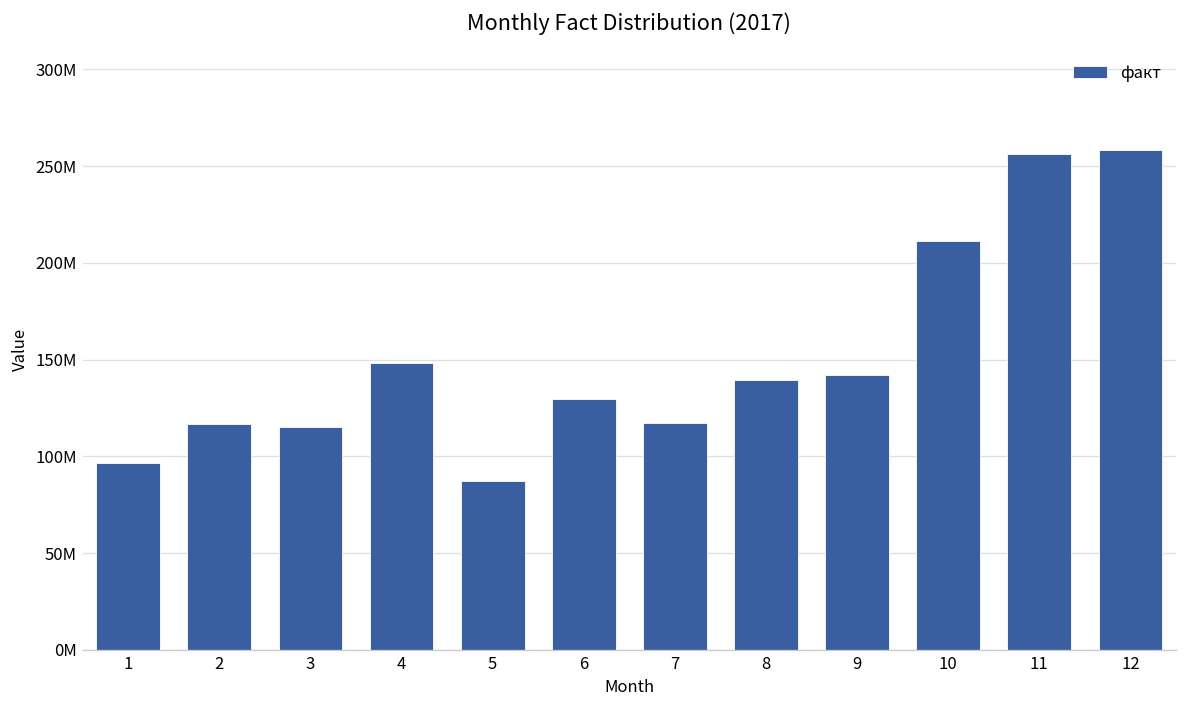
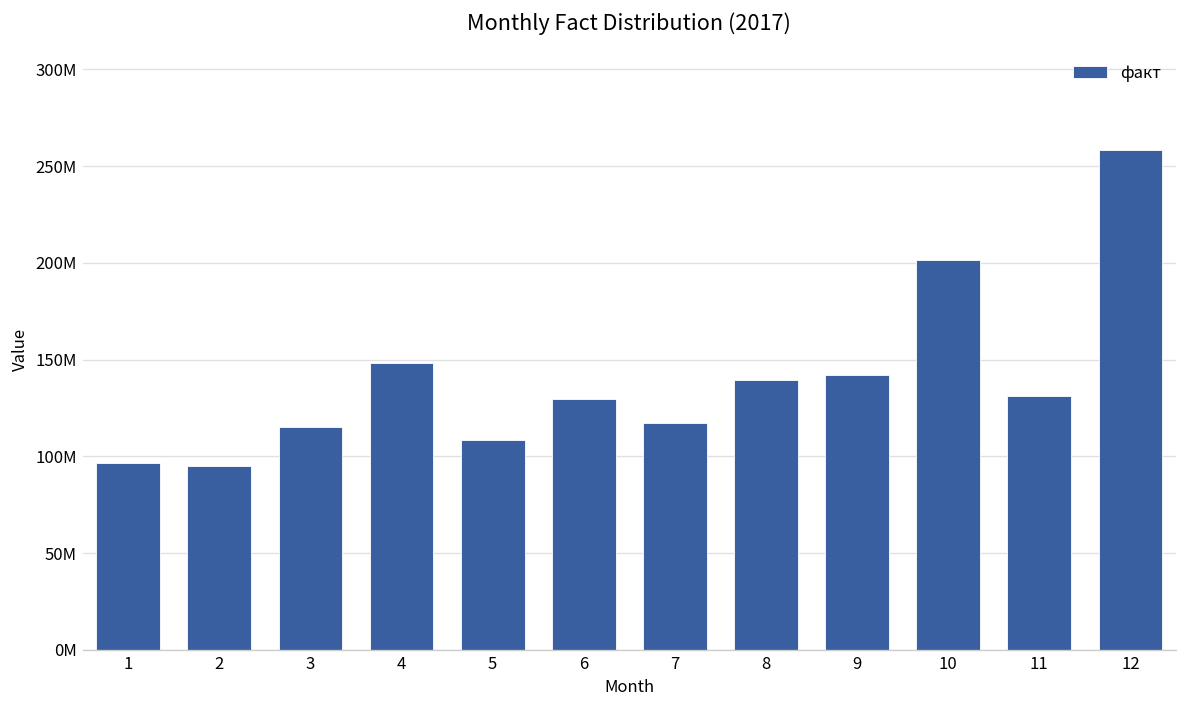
  {
    "1": 97000000,
-   "2": 117000000,
+   "2": 95000000,
    "3": 115000000,
    "4": 148000000,
-   "5": 87000000,
+   "5": 109000000,
    "6": 129000000,
    "7": 117000000,
    "8": 139000000,
    "9": 142000000,
-   "10": 212000000,
-   "11": 256000000,
+   "10": 202000000,
+   "11": 131000000,
    "12": 258000000
  }
